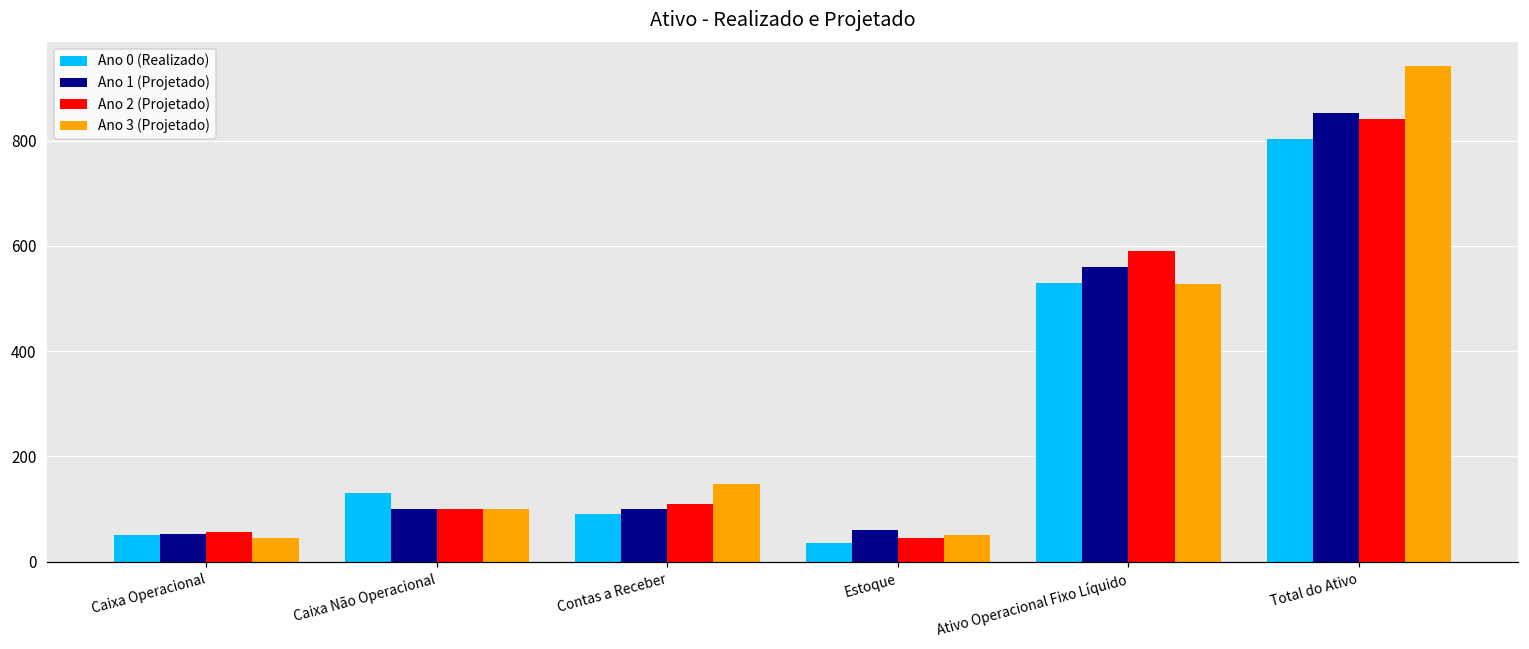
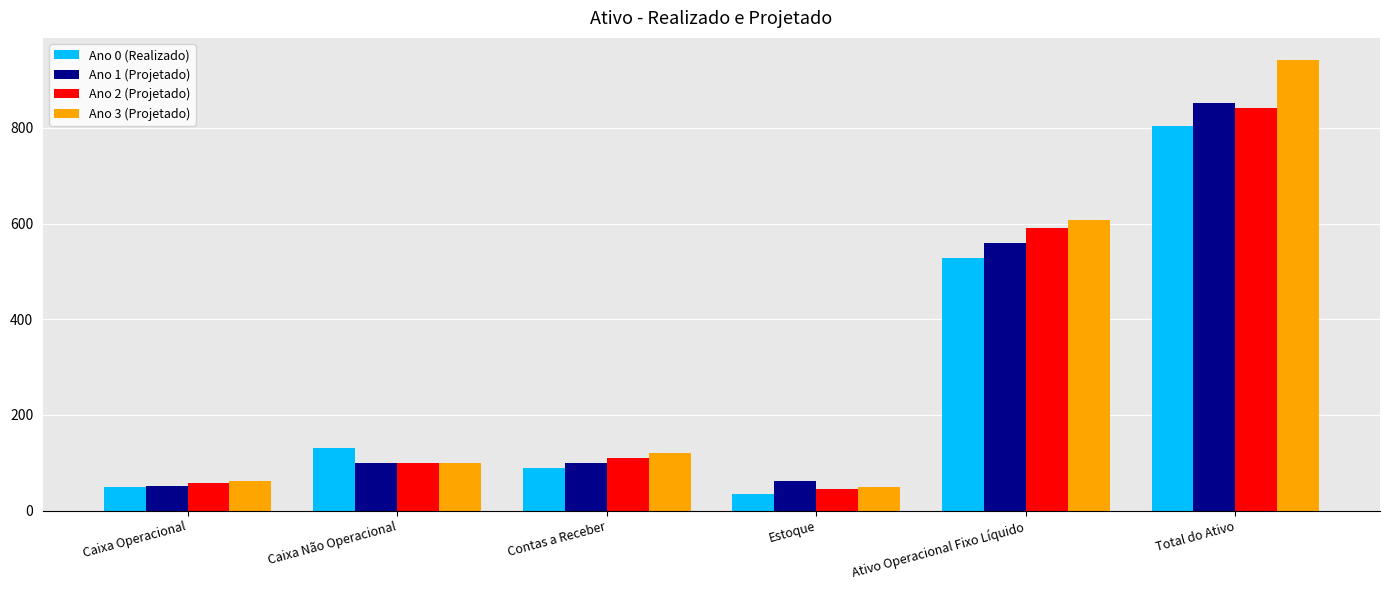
  {
    "Ano 0 (Realizado)": {
      "Caixa Operacional": 50,
      "Caixa Não Operacional": 130,
      "Contas a Receber": 90,
      "Estoque": 40,
      "Ativo Operacional Fixo Líquido": 530,
      "Total do Ativo": 800
    },
    "Ano 1 (Projetado)": {
      "Caixa Operacional": 50,
      "Caixa Não Operacional": 100,
      "Contas a Receber": 100,
      "Estoque": 60,
      "Ativo Operacional Fixo Líquido": 560,
      "Total do Ativo": 850
    },
    "Ano 2 (Projetado)": {
      "Caixa Operacional": 60,
      "Caixa Não Operacional": 100,
      "Contas a Receber": 110,
      "Estoque": 50,
      "Ativo Operacional Fixo Líquido": 590,
      "Total do Ativo": 840
    },
    "Ano 3 (Projetado)": {
-     "Caixa Operacional": 40,
+     "Caixa Operacional": 60,
      "Caixa Não Operacional": 100,
-     "Contas a Receber": 150,
+     "Contas a Receber": 120,
      "Estoque": 50,
-     "Ativo Operacional Fixo Líquido": 530,
+     "Ativo Operacional Fixo Líquido": 610,
      "Total do Ativo": 940
    }
  }
